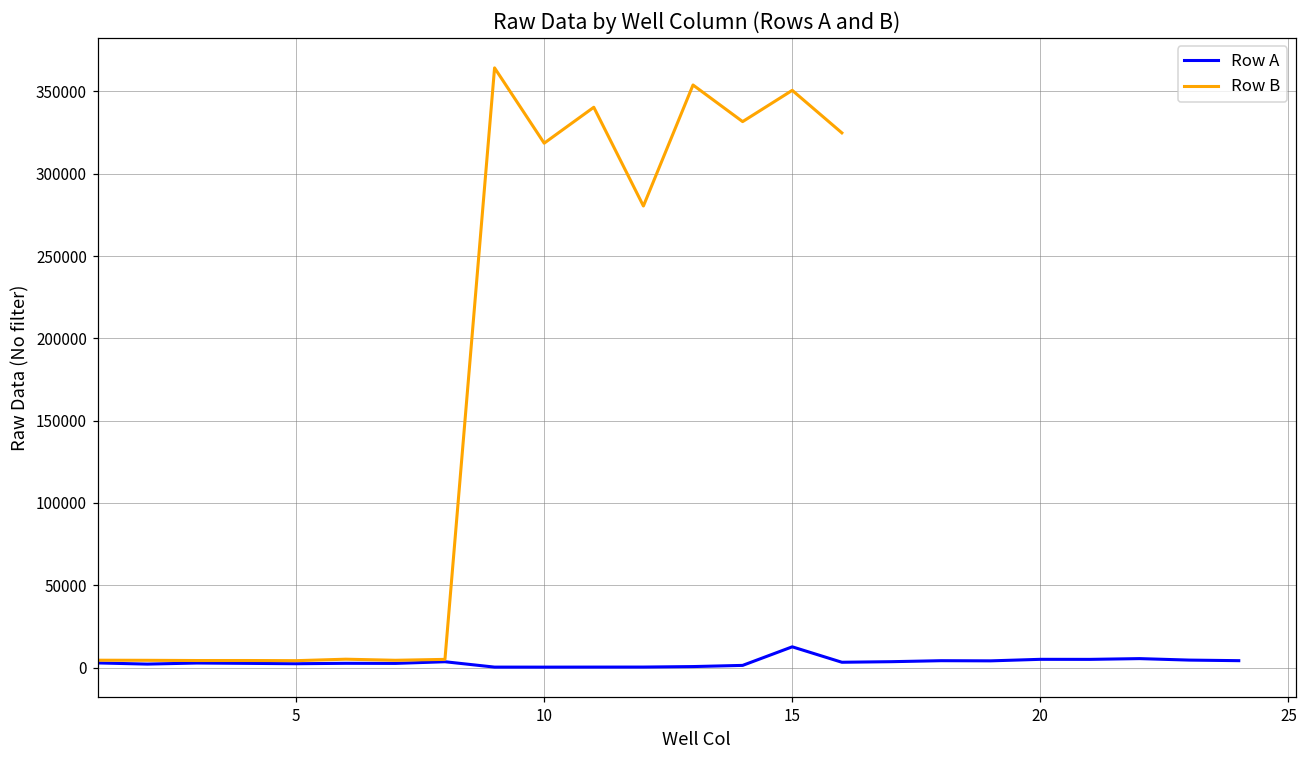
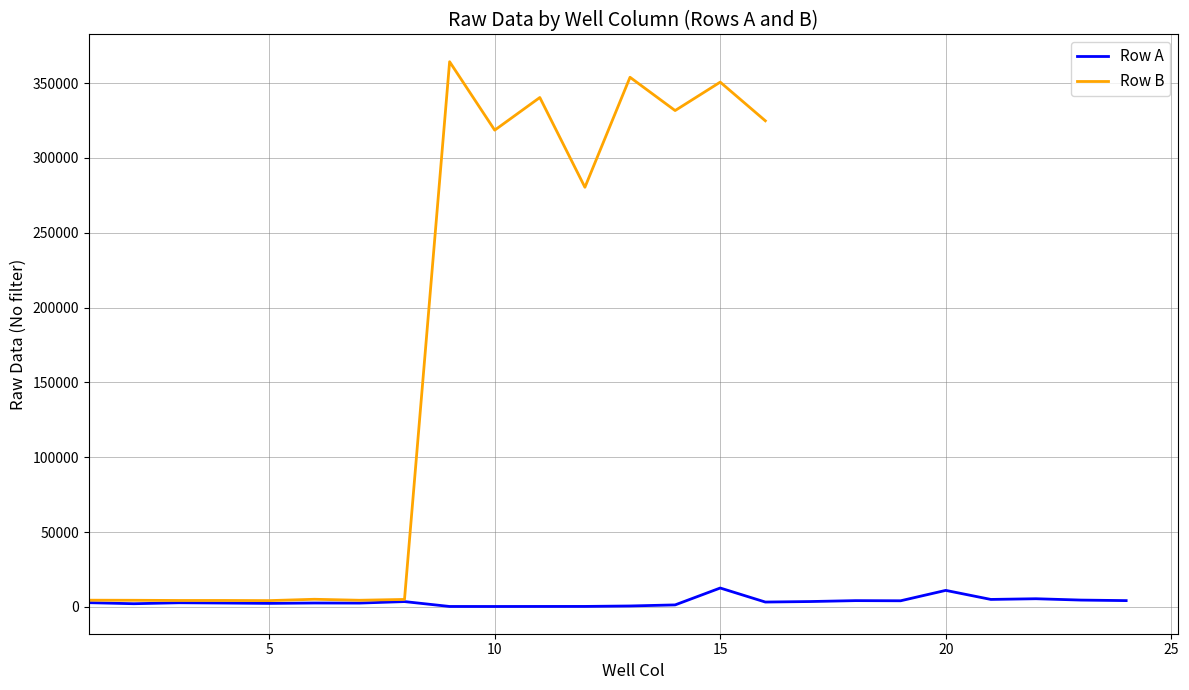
  {
    "Row A": {
      "5": 2000,
      "10": 0,
      "15": 13000,
-     "20": 5000
+     "20": 11000
    },
    "Row B": {
      "5": 4000,
      "10": 319000,
      "15": 351000
    }
  }
